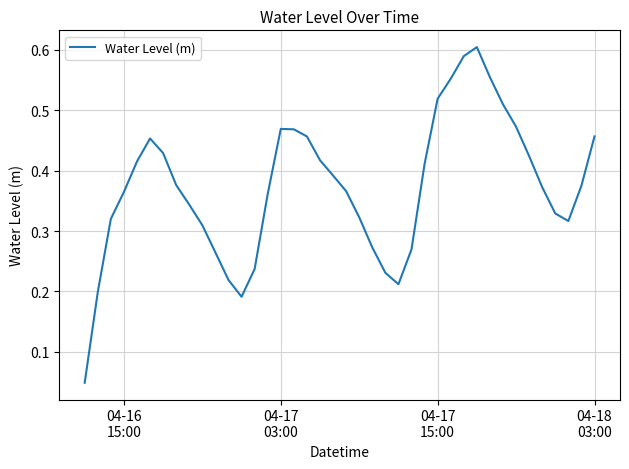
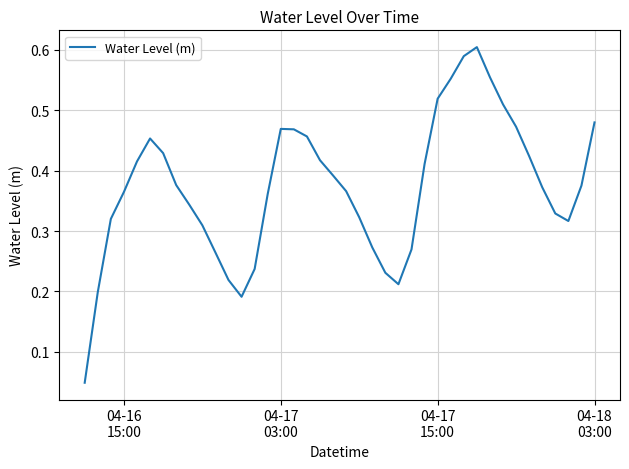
  {
    "04-16 15:00": 0.36,
    "04-17 03:00": 0.47,
    "04-17 15:00": 0.52,
-   "04-18 03:00": 0.46
+   "04-18 03:00": 0.48
  }
